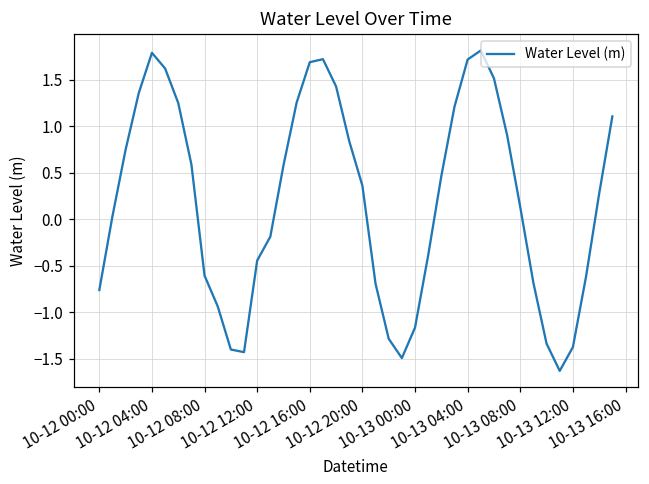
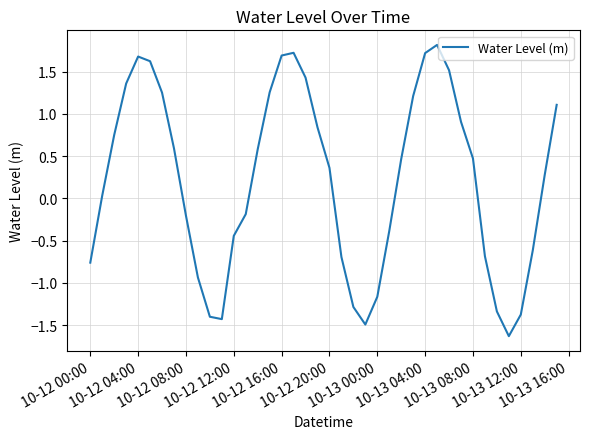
  {
    "10-12 00:00": -0.8,
-   "10-12 04:00": 1.8,
-   "10-12 08:00": -0.6,
+   "10-12 04:00": 1.7,
+   "10-12 08:00": -0.2,
    "10-12 12:00": -0.4,
    "10-12 16:00": 1.7,
    "10-12 20:00": 0.4,
    "10-13 00:00": -1.2,
    "10-13 04:00": 1.7,
-   "10-13 08:00": 0.1,
+   "10-13 08:00": 0.5,
    "10-13 12:00": -1.4
  }
